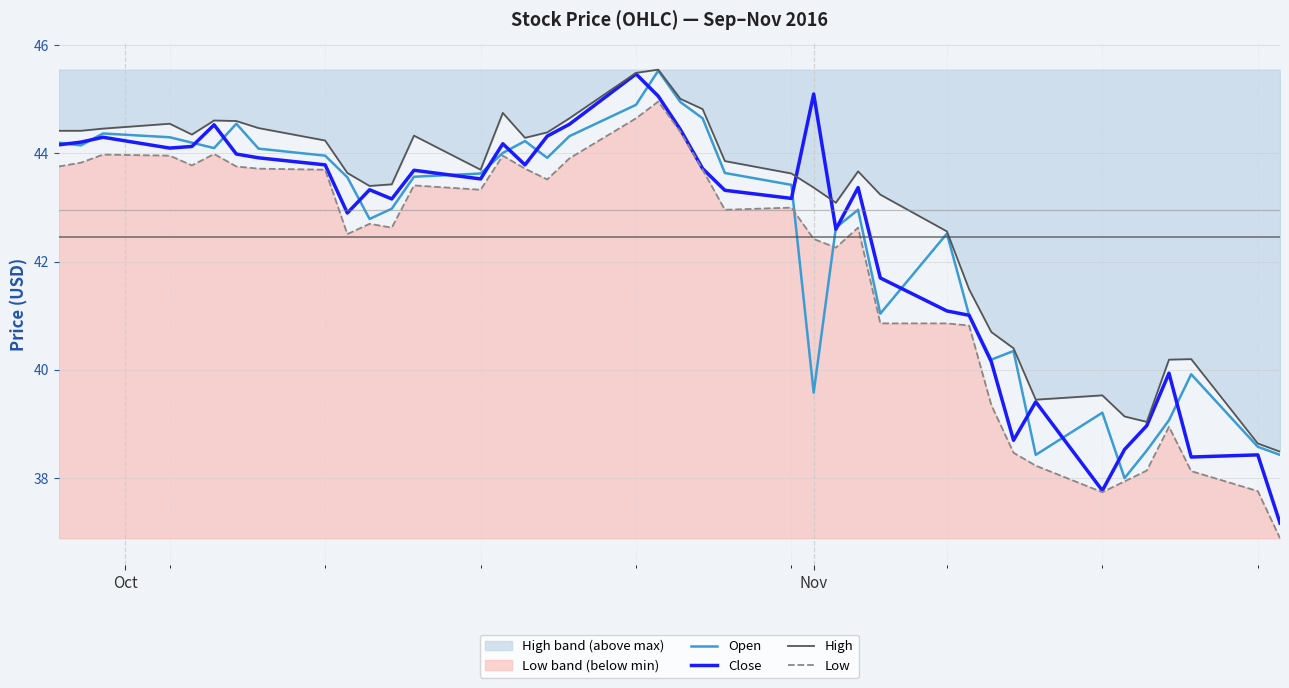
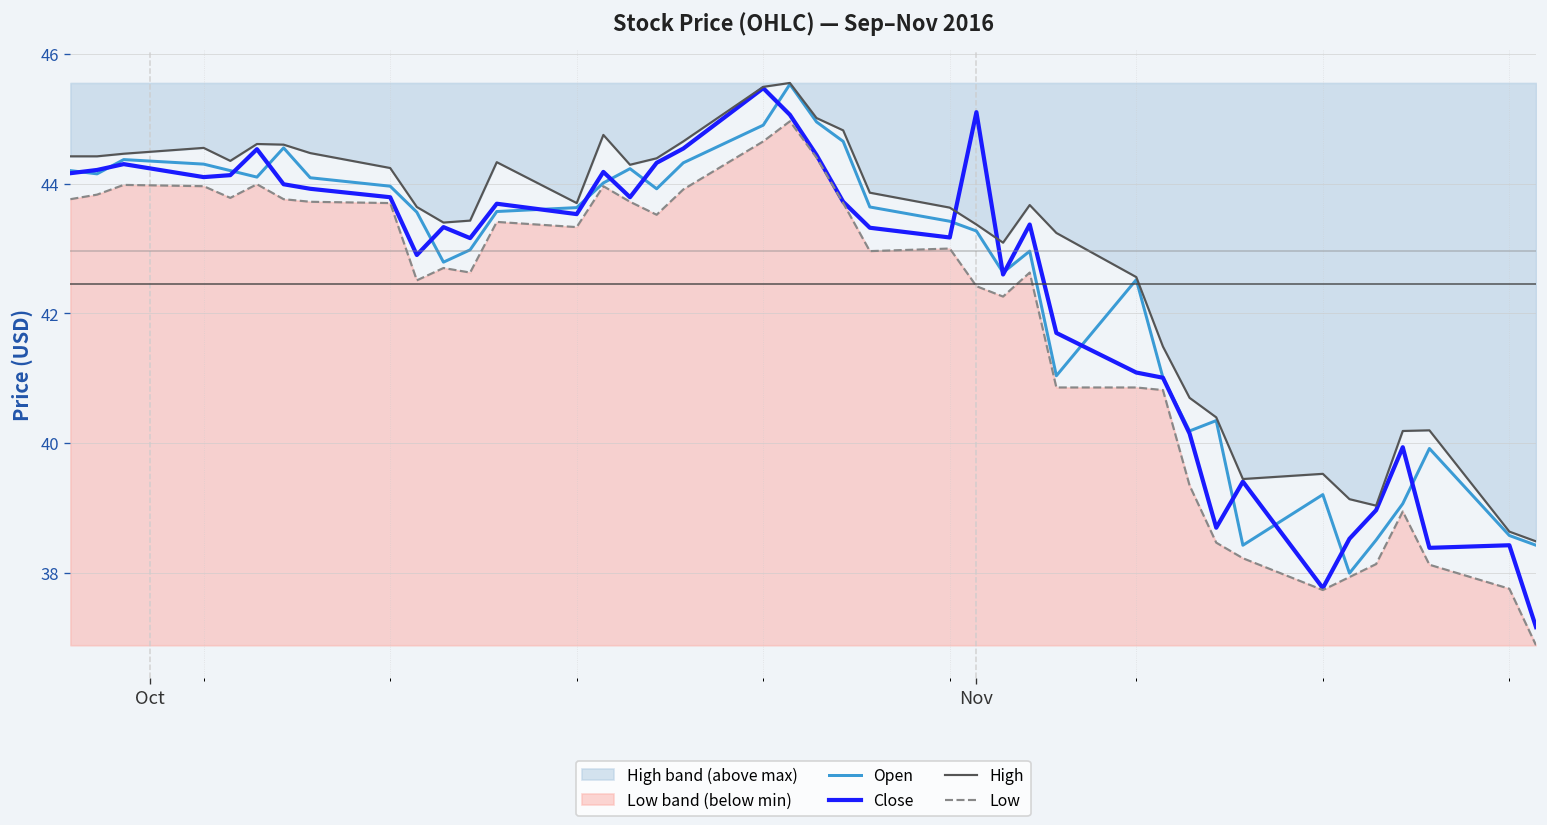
  {
    "Open": {
-     "Nov": 39.6
+     "Nov": 43.3
    },
    "Close": {
      "Nov": 45.1
    },
    "High": {
      "Nov": 43.4
    },
    "Low band (below min)": {
      "Nov": 42.4
    }
  }
